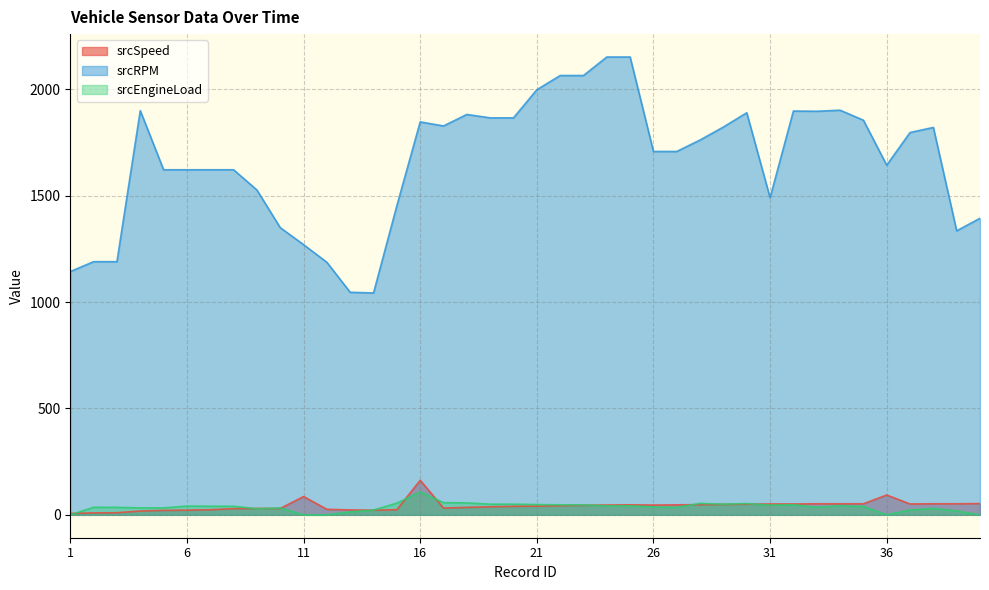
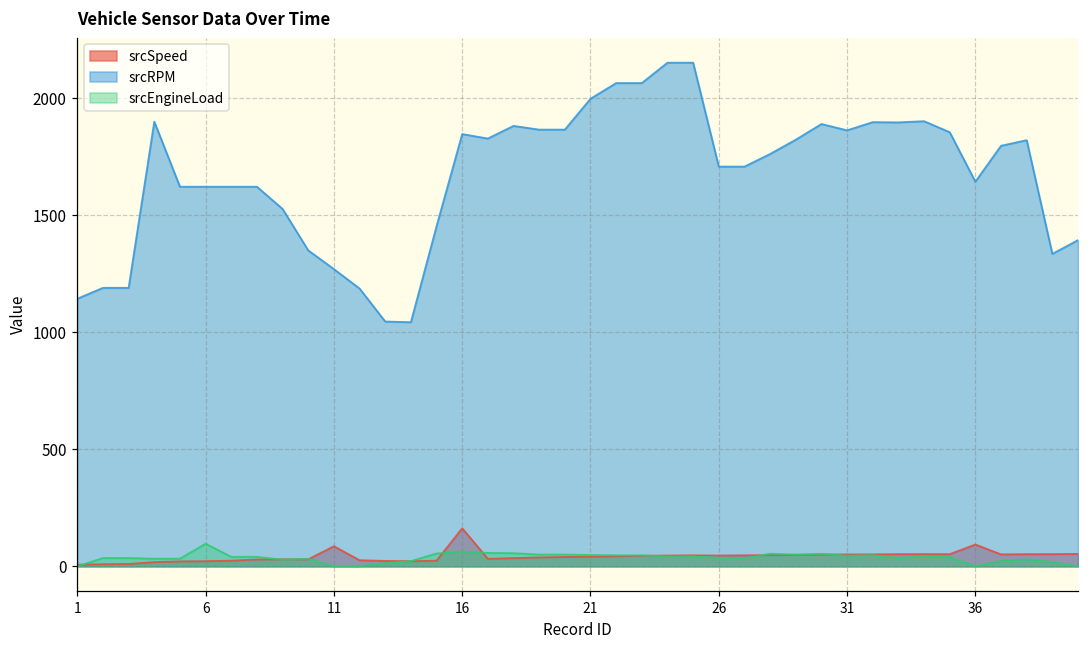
  {
    "srcSpeed": {
      "6": 20,
      "11": 90,
      "16": 160,
      "36": 90
    },
    "srcRPM": {
      "1": 1140,
      "6": 1620,
      "11": 1270,
      "16": 1850,
      "21": 2000,
      "26": 1710,
-     "31": 1490,
+     "31": 1860,
      "36": 1640
    },
    "srcEngineLoad": {
-     "6": 40,
+     "6": 100,
      "11": 0,
-     "16": 110,
+     "16": 60,
      "36": 0
    }
  }
